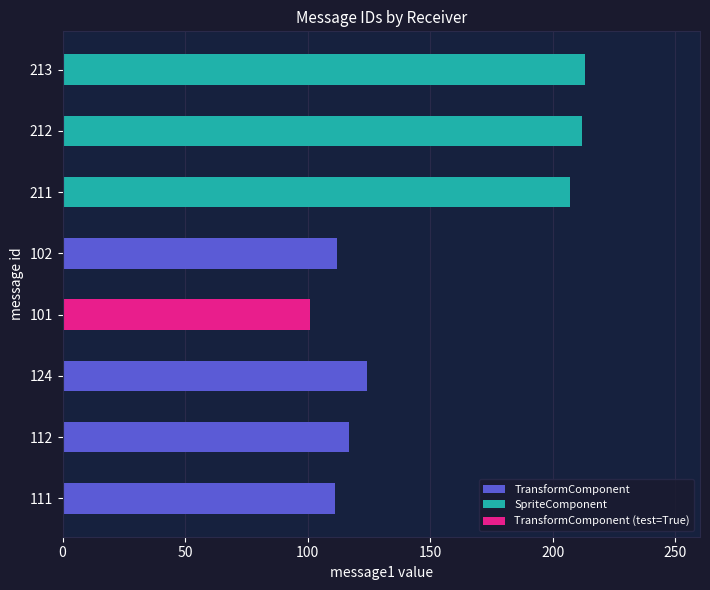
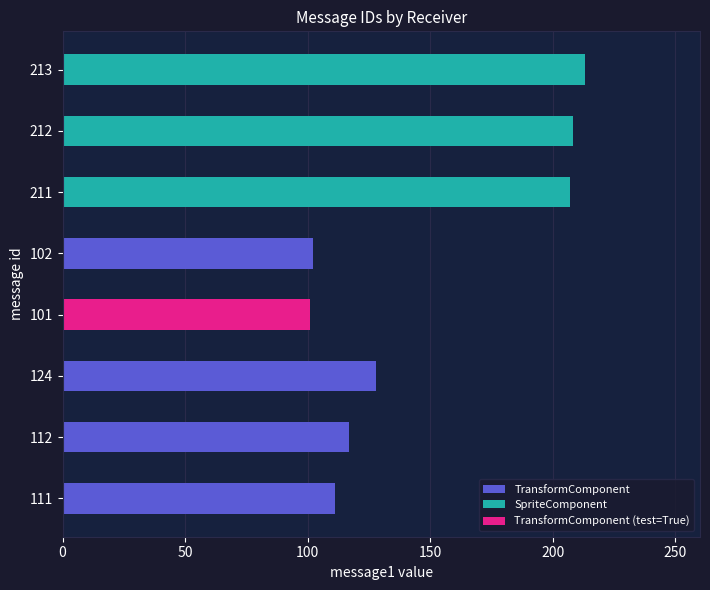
  {
    "TransformComponent": {
-     "102": 112,
+     "102": 102,
      "101": 101,
-     "124": 124,
+     "124": 128,
      "112": 117,
      "111": 111
    },
    "SpriteComponent": {
      "213": 213,
-     "212": 212,
+     "212": 208,
      "211": 207
    },
    "TransformComponent (test=True)": {
      "101": 101
    }
  }
